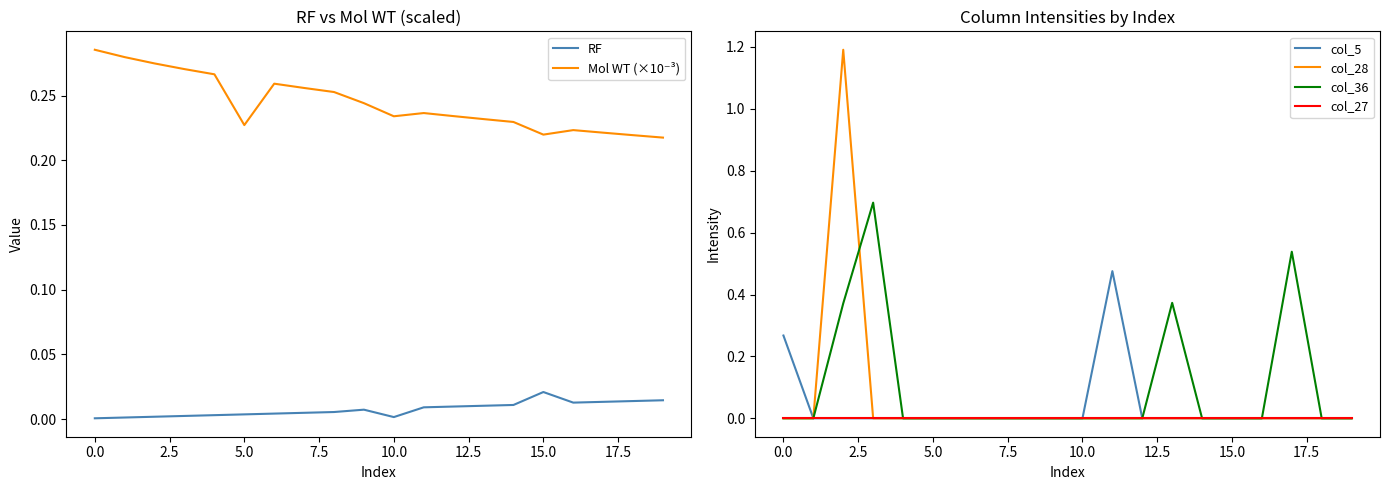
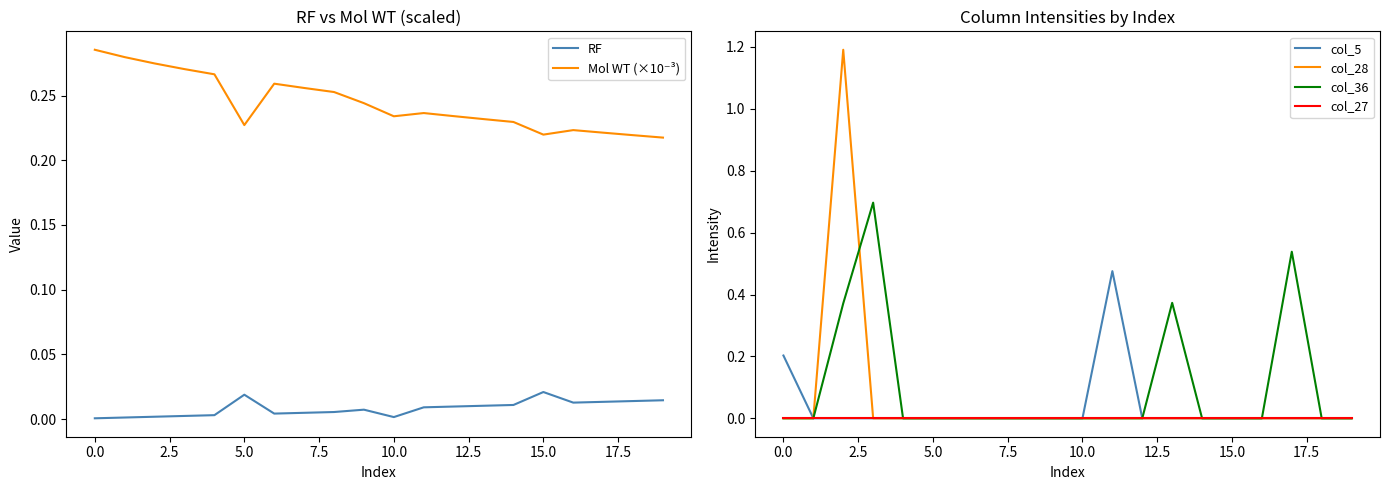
  {
    "RF vs Mol WT (scaled)": {
      "RF": {
        "0.0": 0.001,
-       "5.0": 0.004,
+       "5.0": 0.019,
        "10.0": 0.002,
        "15.0": 0.021
      },
      "Mol WT (×10⁻³)": {
        "0.0": 0.285,
        "5.0": 0.227,
        "10.0": 0.234,
        "15.0": 0.220
      }
    },
    "Column Intensities by Index": {
      "col_5": {
-       "0.0": 0.27
+       "0.0": 0.20
      }
    }
  }
